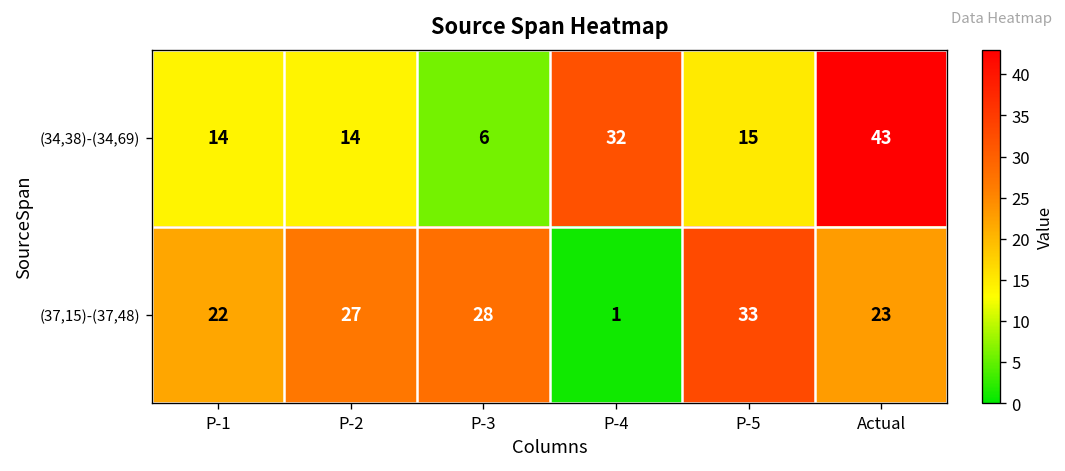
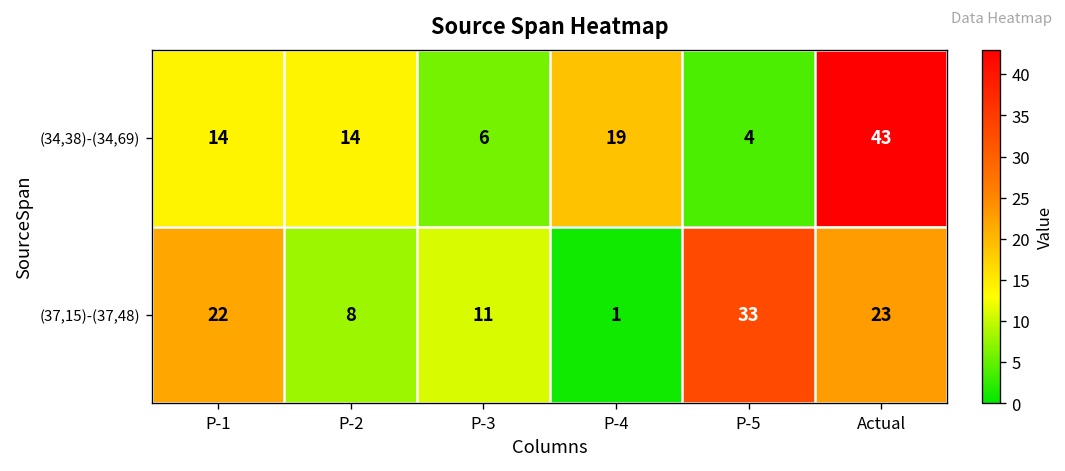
  {
    "(34,38)-(34,69)": {
      "P-1": 14,
      "P-2": 14,
      "P-3": 6,
-     "P-4": 32,
-     "P-5": 15,
+     "P-4": 19,
+     "P-5": 4,
      "Actual": 43
    },
    "(37,15)-(37,48)": {
      "P-1": 22,
-     "P-2": 27,
-     "P-3": 28,
+     "P-2": 8,
+     "P-3": 11,
      "P-4": 1,
      "P-5": 33,
      "Actual": 23
    }
  }
